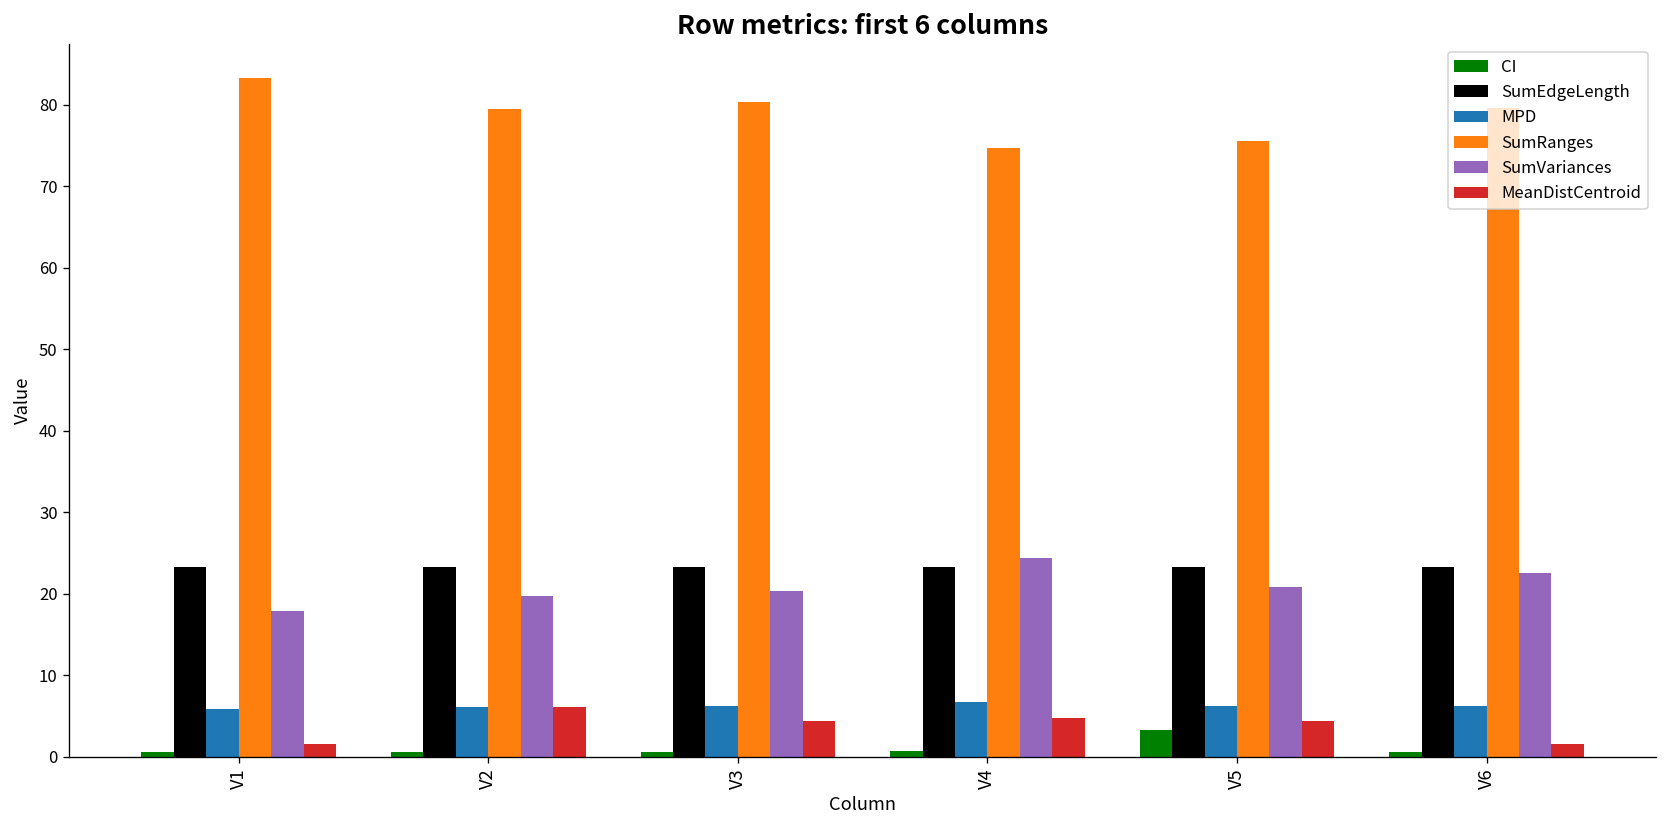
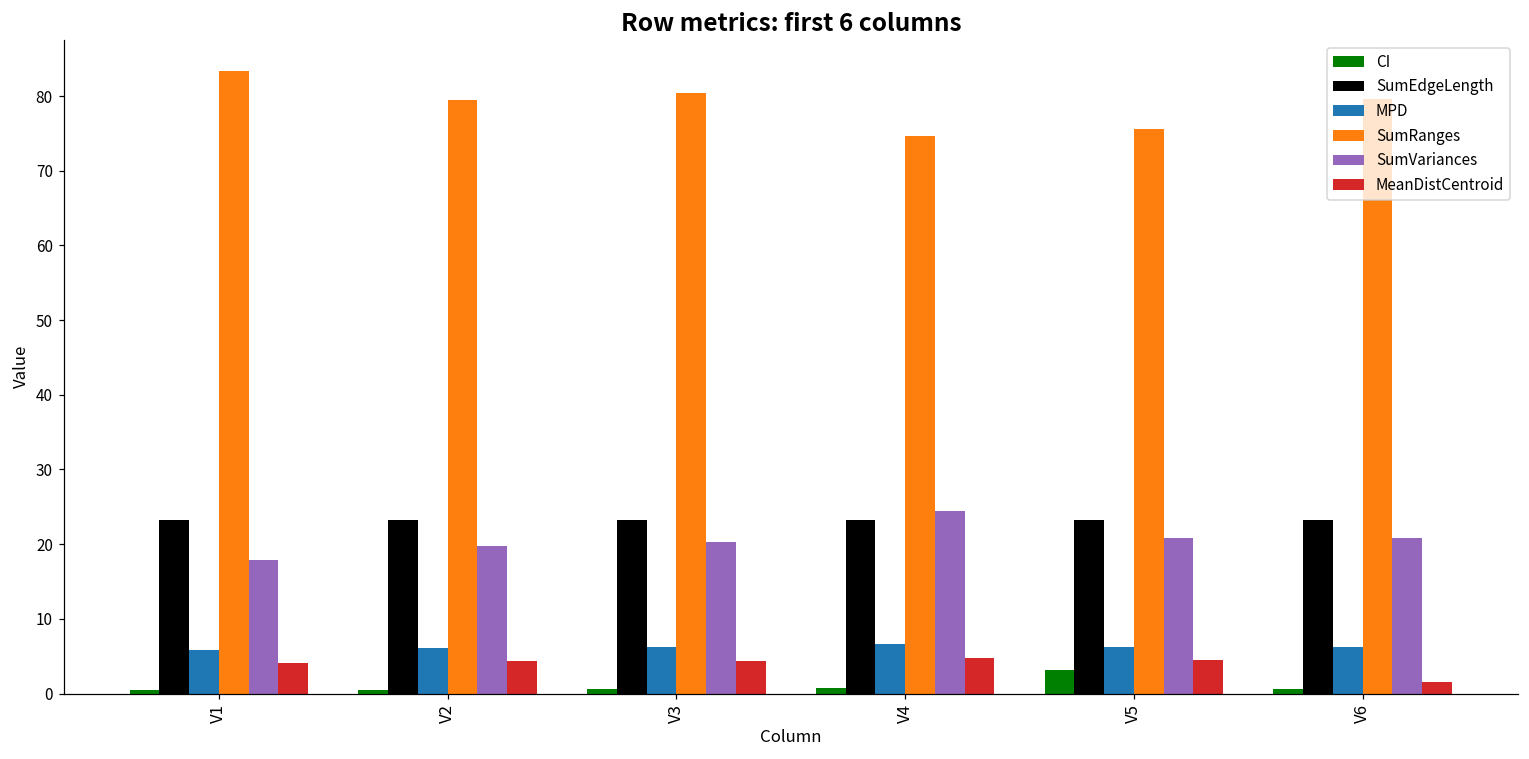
  {
    "CI": {
      "V1": 1,
      "V2": 1,
      "V3": 1,
      "V4": 1,
      "V5": 3,
      "V6": 1
    },
    "SumEdgeLength": {
      "V1": 23,
      "V2": 23,
      "V3": 23,
      "V4": 23,
      "V5": 23,
      "V6": 23
    },
    "MPD": {
      "V1": 6,
      "V2": 6,
      "V3": 6,
      "V4": 7,
      "V5": 6,
      "V6": 6
    },
    "SumRanges": {
      "V1": 83,
      "V2": 80,
      "V3": 80,
      "V4": 75,
      "V5": 76
    },
    "SumVariances": {
      "V1": 18,
      "V2": 20,
      "V3": 20,
      "V4": 24,
      "V5": 21,
-     "V6": 23
+     "V6": 21
    },
    "MeanDistCentroid": {
-     "V1": 2,
-     "V2": 6,
+     "V1": 4,
+     "V2": 4,
      "V3": 4,
      "V4": 5,
      "V5": 4,
      "V6": 2
    }
  }
